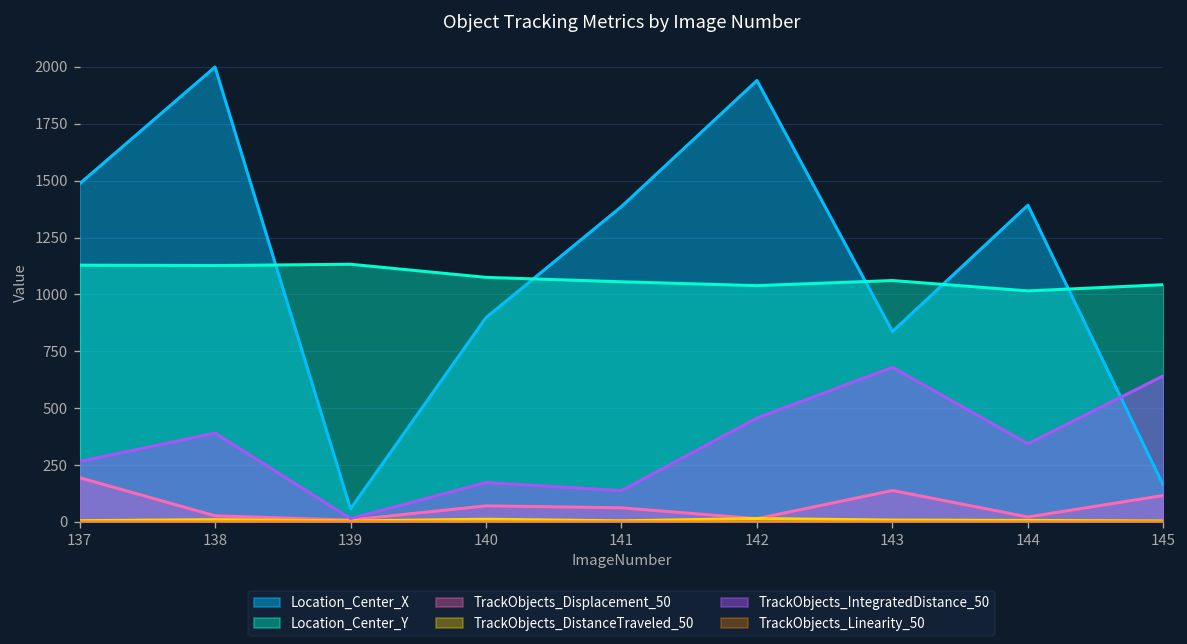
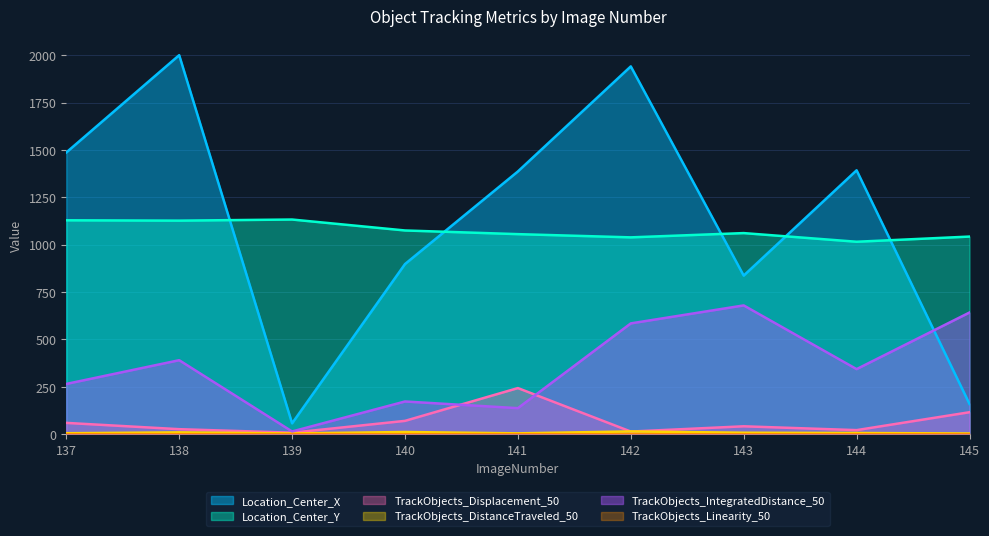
  {
    "TrackObjects_Displacement_50": {
-     "137": 190,
+     "137": 60,
      "138": 30,
      "140": 70,
-     "141": 60,
-     "143": 140,
+     "141": 240,
+     "143": 40,
      "144": 20,
      "145": 120
    },
    "TrackObjects_IntegratedDistance_50": {
      "137": 270,
      "138": 390,
      "140": 170,
      "141": 140,
-     "142": 460,
+     "142": 580,
      "143": 680,
      "144": 340,
      "145": 640
    }
  }
